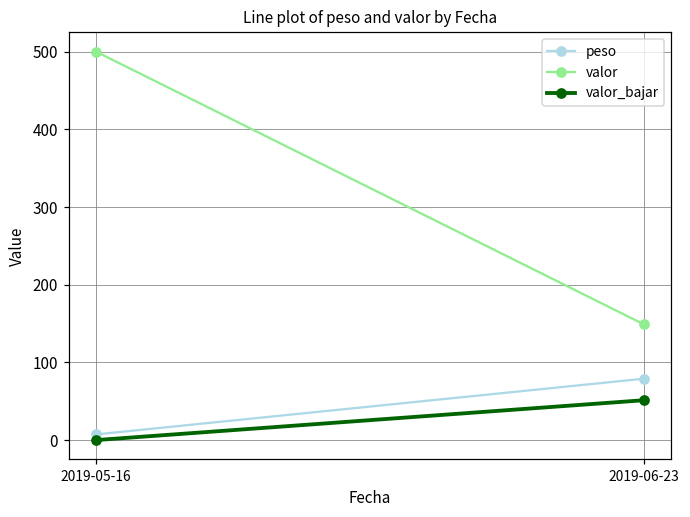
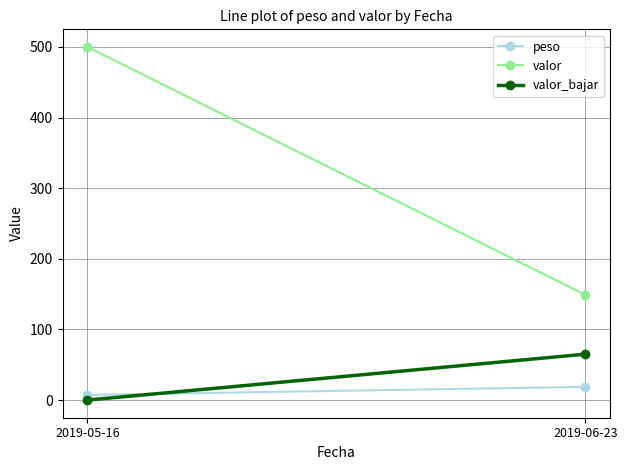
  {
    "peso": {
      "2019-05-16": 10,
-     "2019-06-23": 80
+     "2019-06-23": 20
    },
    "valor": {
      "2019-05-16": 500,
      "2019-06-23": 150
    },
    "valor_bajar": {
      "2019-05-16": 0,
-     "2019-06-23": 50
+     "2019-06-23": 70
    }
  }
